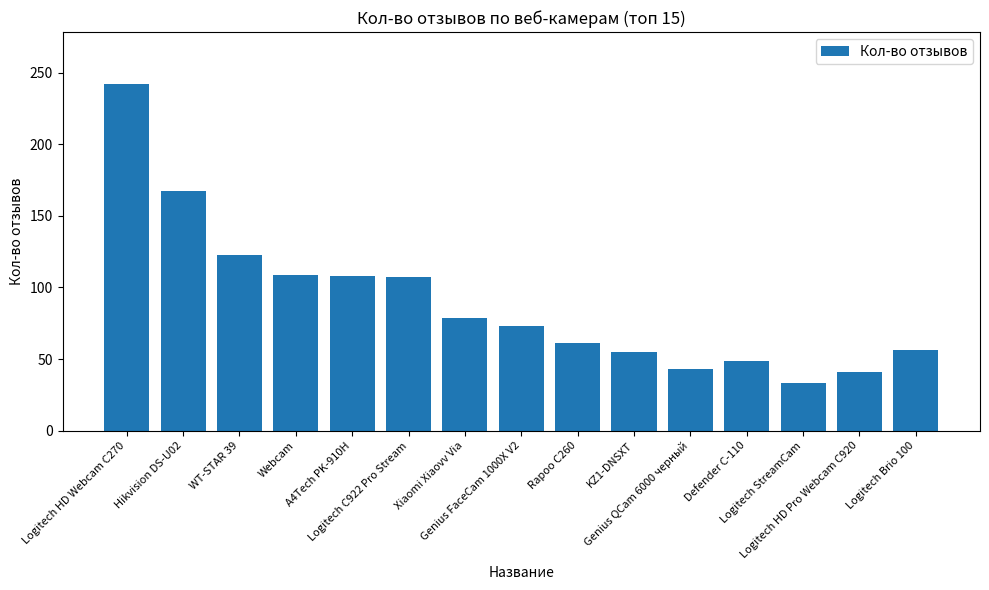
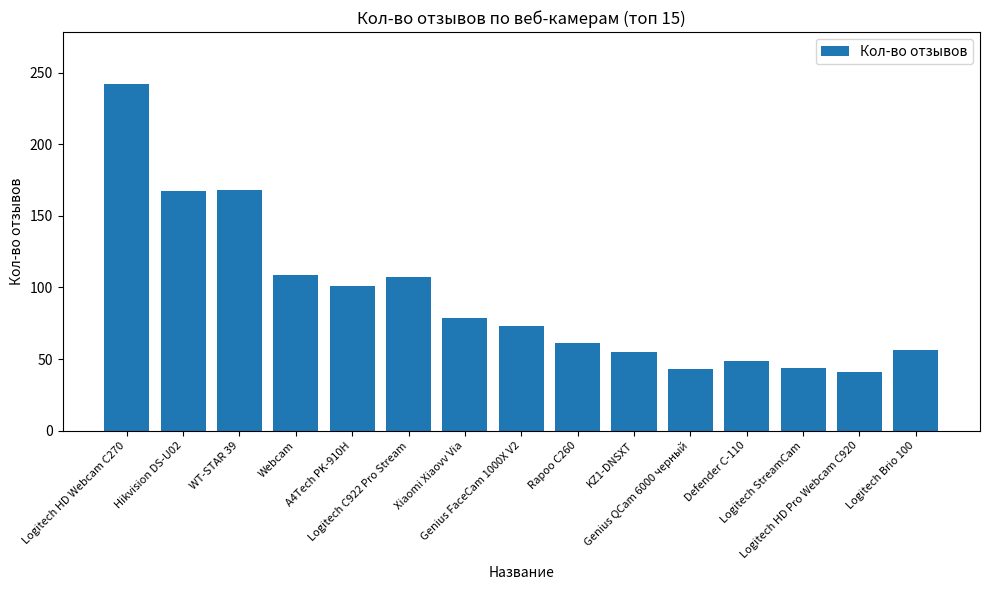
  {
    "Logitech HD Webcam C270": 242,
    "Hikvision DS-U02": 167,
-   "WT-STAR 39": 123,
+   "WT-STAR 39": 168,
    "Webcam": 109,
-   "A4Tech PK-910H": 108,
+   "A4Tech PK-910H": 101,
    "Logitech C922 Pro Stream": 107,
    "Xiaomi Xiaovv Via": 79,
    "Genius FaceCam 1000X V2": 73,
    "Rapoo C260": 61,
    "KZ1-DNSXT": 55,
    "Genius QCam 6000 черный": 43,
    "Defender C-110": 49,
-   "Logitech StreamCam": 33,
+   "Logitech StreamCam": 44,
    "Logitech HD Pro Webcam C920": 41,
    "Logitech Brio 100": 56
  }
